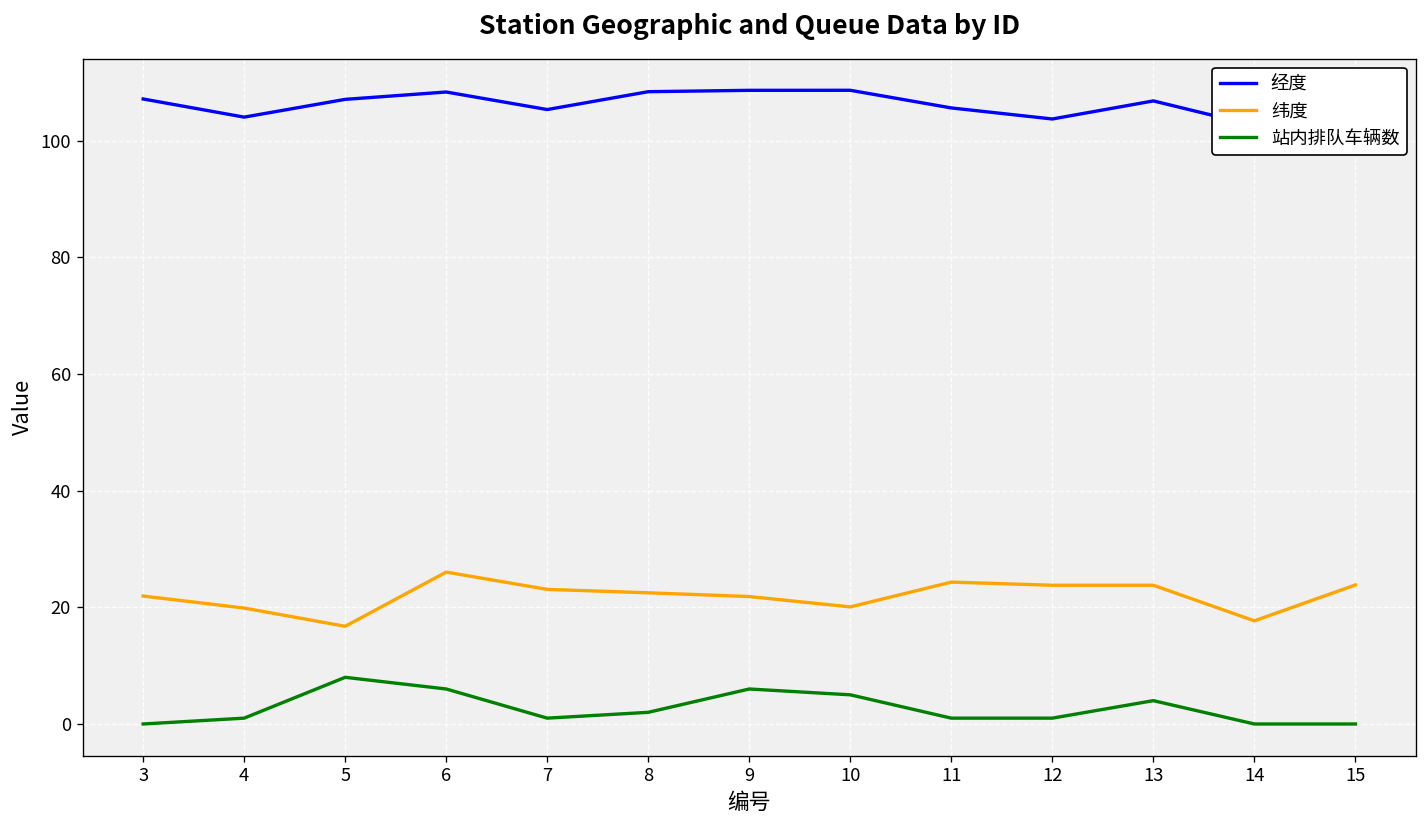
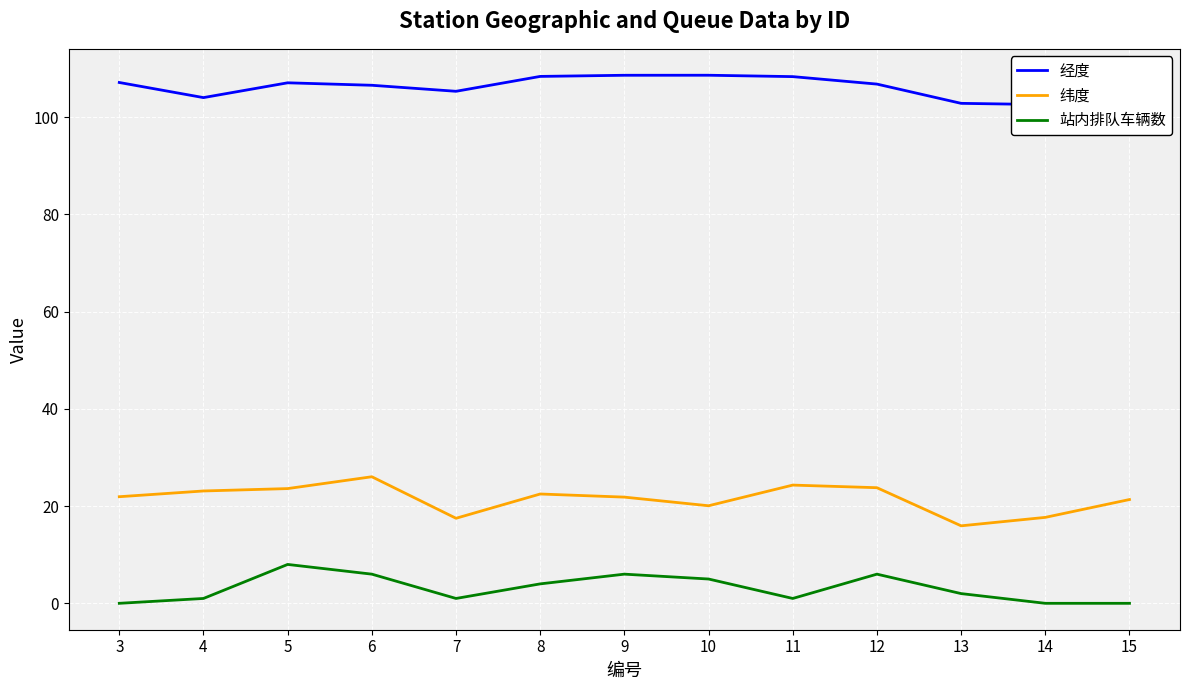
  {
    "经度": {
      "3": 107,
      "4": 104,
      "5": 107,
-     "6": 108,
+     "6": 107,
      "7": 105,
      "8": 108,
      "9": 109,
      "10": 109,
-     "11": 106,
-     "12": 104,
-     "13": 107
+     "11": 108,
+     "12": 107,
+     "13": 103
    },
    "纬度": {
      "3": 22,
-     "4": 20,
-     "5": 17,
+     "4": 23,
+     "5": 24,
      "6": 26,
-     "7": 23,
+     "7": 17,
      "8": 22,
      "9": 22,
      "10": 20,
      "11": 24,
      "12": 24,
-     "13": 24,
+     "13": 16,
      "14": 18,
-     "15": 24
+     "15": 21
    },
    "站内排队车辆数": {
      "3": 0,
      "4": 1,
      "5": 8,
      "6": 6,
      "7": 1,
-     "8": 2,
+     "8": 4,
      "9": 6,
      "10": 5,
      "11": 1,
-     "12": 1,
-     "13": 4,
+     "12": 6,
+     "13": 2,
      "14": 0,
      "15": 0
    }
  }
